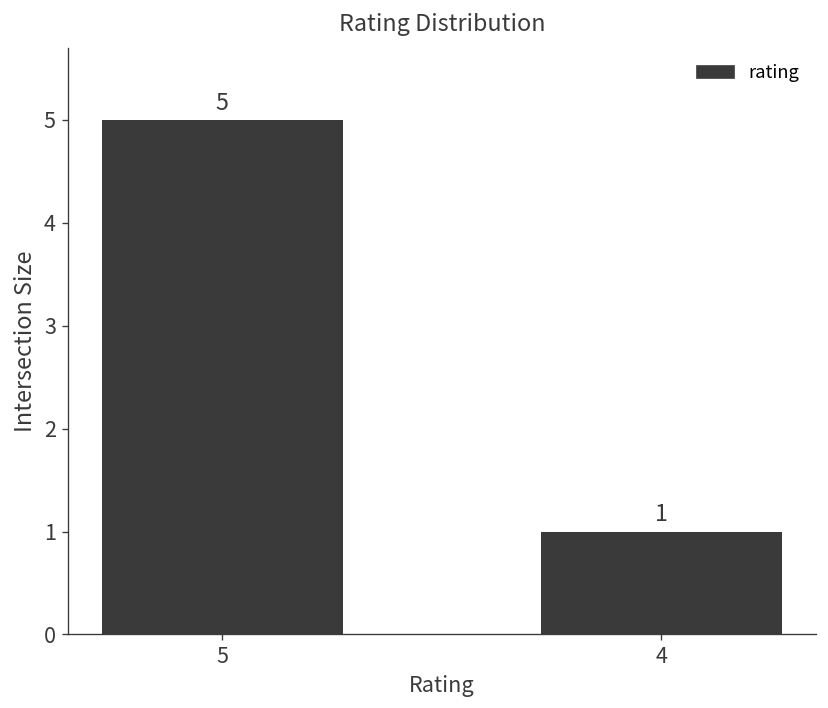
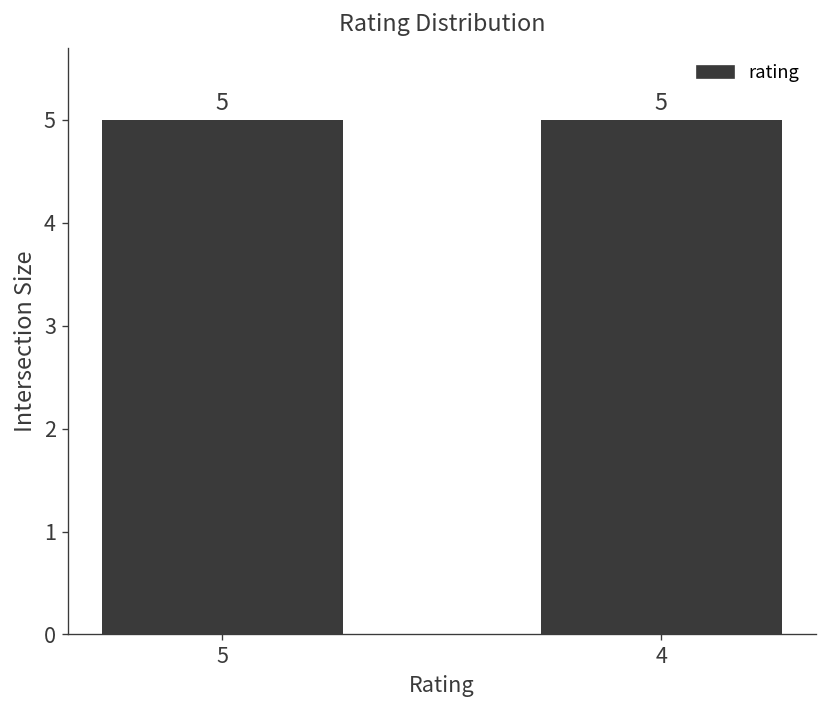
  {
    "5": 5,
-   "4": 1
+   "4": 5
  }
